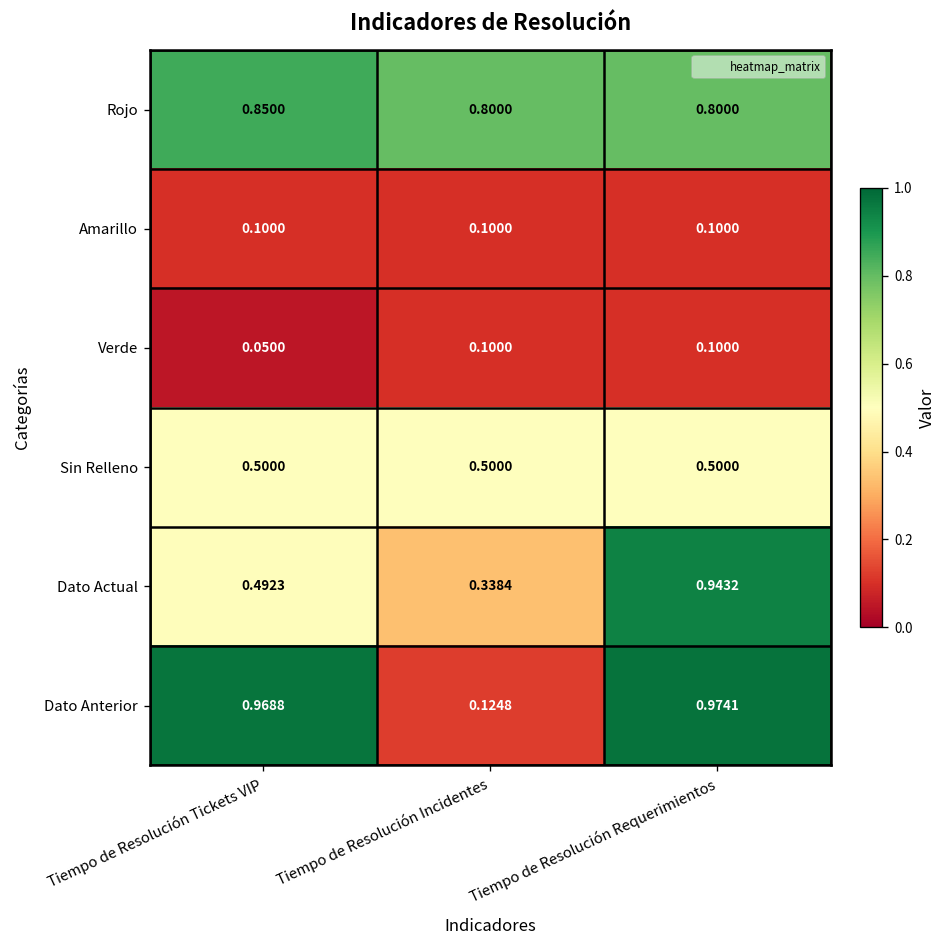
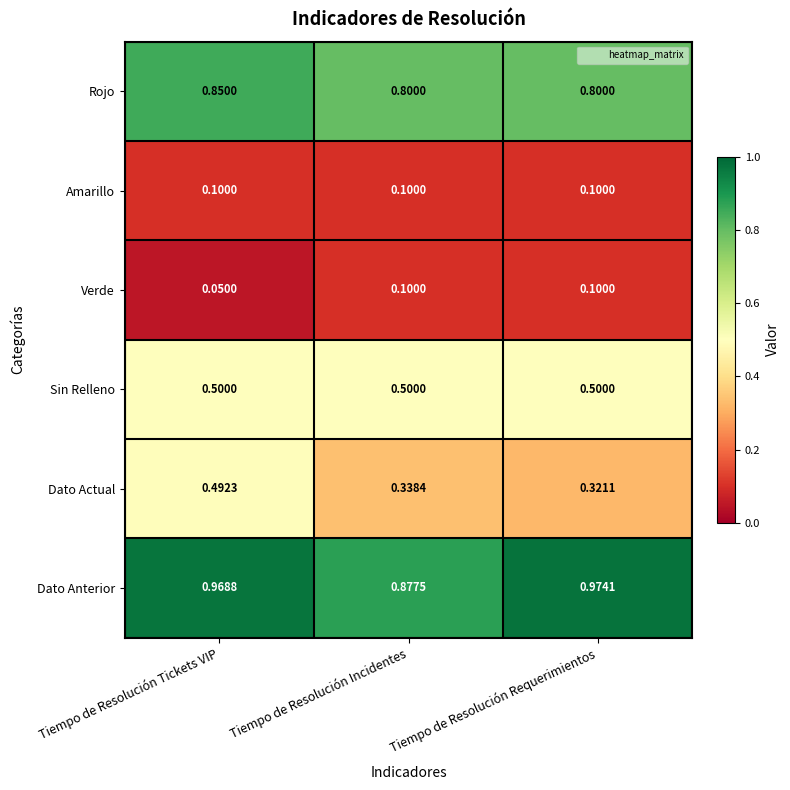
  {
    "Rojo": {
      "Tiempo de Resolución Tickets VIP": 0.8500,
      "Tiempo de Resolución Incidentes": 0.8000,
      "Tiempo de Resolución Requerimientos": 0.8000
    },
    "Amarillo": {
      "Tiempo de Resolución Tickets VIP": 0.1000,
      "Tiempo de Resolución Incidentes": 0.1000,
      "Tiempo de Resolución Requerimientos": 0.1000
    },
    "Verde": {
      "Tiempo de Resolución Tickets VIP": 0.0500,
      "Tiempo de Resolución Incidentes": 0.1000,
      "Tiempo de Resolución Requerimientos": 0.1000
    },
    "Sin Relleno": {
      "Tiempo de Resolución Tickets VIP": 0.5000,
      "Tiempo de Resolución Incidentes": 0.5000,
      "Tiempo de Resolución Requerimientos": 0.5000
    },
    "Dato Actual": {
      "Tiempo de Resolución Tickets VIP": 0.4923,
      "Tiempo de Resolución Incidentes": 0.3384,
-     "Tiempo de Resolución Requerimientos": 0.9432
+     "Tiempo de Resolución Requerimientos": 0.3211
    },
    "Dato Anterior": {
      "Tiempo de Resolución Tickets VIP": 0.9688,
-     "Tiempo de Resolución Incidentes": 0.1248,
+     "Tiempo de Resolución Incidentes": 0.8775,
      "Tiempo de Resolución Requerimientos": 0.9741
    }
  }
